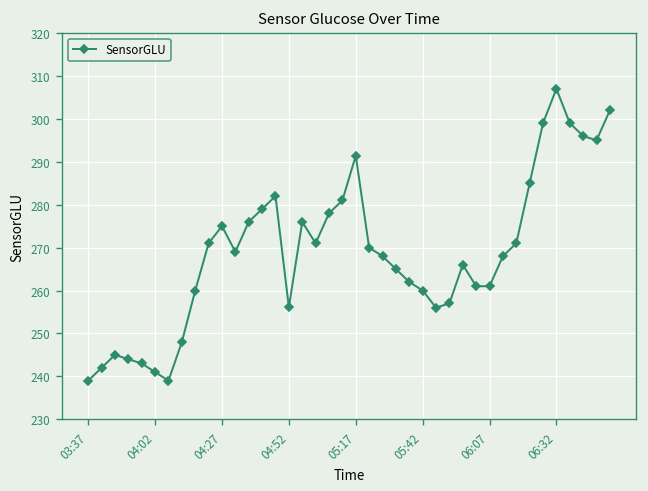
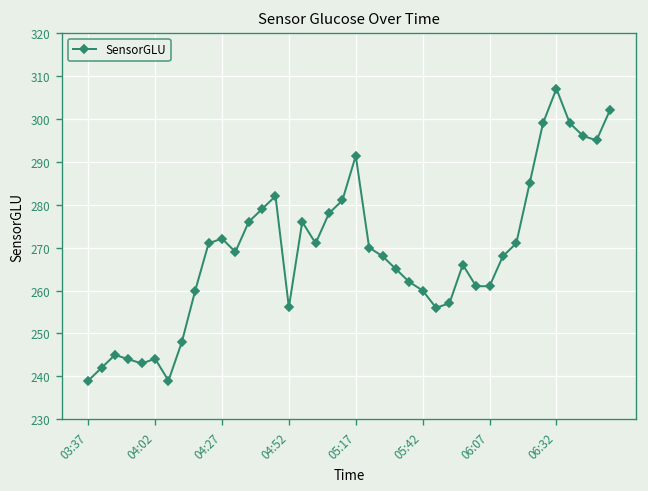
  {
    "03:37": 239,
-   "04:02": 241,
-   "04:27": 275,
+   "04:02": 244,
+   "04:27": 272,
    "04:52": 256,
    "05:17": 291,
    "05:42": 260,
    "06:07": 261,
    "06:32": 307
  }
